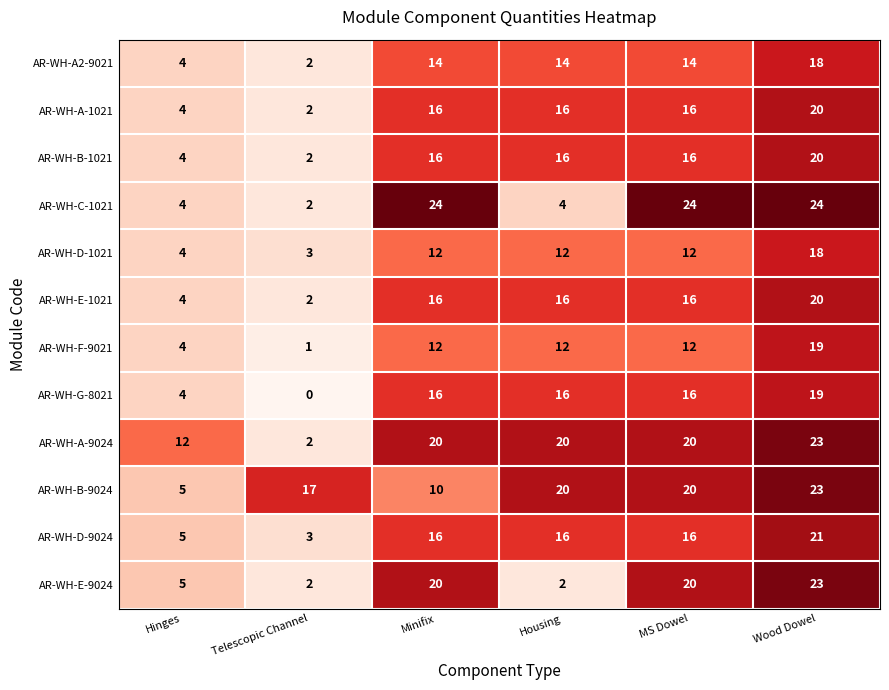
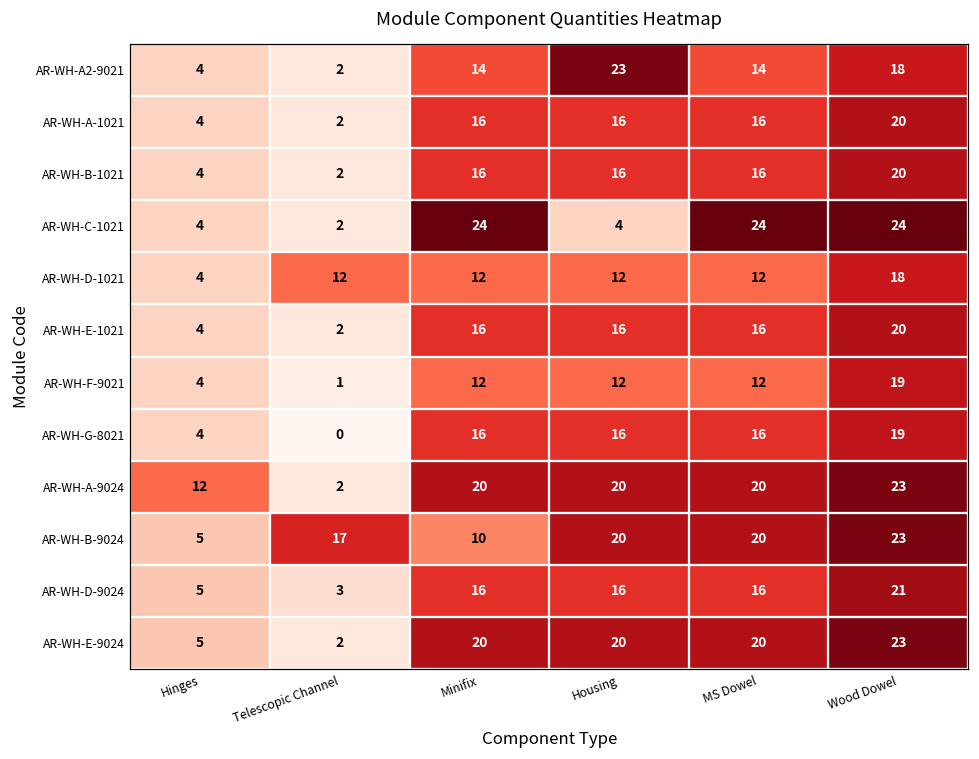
  {
    "AR-WH-A2-9021": {
      "Hinges": 4,
      "Telescopic Channel": 2,
      "Minifix": 14,
-     "Housing": 14,
+     "Housing": 23,
      "MS Dowel": 14,
      "Wood Dowel": 18
    },
    "AR-WH-A-1021": {
      "Hinges": 4,
      "Telescopic Channel": 2,
      "Minifix": 16,
      "Housing": 16,
      "MS Dowel": 16,
      "Wood Dowel": 20
    },
    "AR-WH-B-1021": {
      "Hinges": 4,
      "Telescopic Channel": 2,
      "Minifix": 16,
      "Housing": 16,
      "MS Dowel": 16,
      "Wood Dowel": 20
    },
    "AR-WH-C-1021": {
      "Hinges": 4,
      "Telescopic Channel": 2,
      "Minifix": 24,
      "Housing": 4,
      "MS Dowel": 24,
      "Wood Dowel": 24
    },
    "AR-WH-D-1021": {
      "Hinges": 4,
-     "Telescopic Channel": 3,
+     "Telescopic Channel": 12,
      "Minifix": 12,
      "Housing": 12,
      "MS Dowel": 12,
      "Wood Dowel": 18
    },
    "AR-WH-E-1021": {
      "Hinges": 4,
      "Telescopic Channel": 2,
      "Minifix": 16,
      "Housing": 16,
      "MS Dowel": 16,
      "Wood Dowel": 20
    },
    "AR-WH-F-9021": {
      "Hinges": 4,
      "Telescopic Channel": 1,
      "Minifix": 12,
      "Housing": 12,
      "MS Dowel": 12,
      "Wood Dowel": 19
    },
    "AR-WH-G-8021": {
      "Hinges": 4,
      "Telescopic Channel": 0,
      "Minifix": 16,
      "Housing": 16,
      "MS Dowel": 16,
      "Wood Dowel": 19
    },
    "AR-WH-A-9024": {
      "Hinges": 12,
      "Telescopic Channel": 2,
      "Minifix": 20,
      "Housing": 20,
      "MS Dowel": 20,
      "Wood Dowel": 23
    },
    "AR-WH-B-9024": {
      "Hinges": 5,
      "Telescopic Channel": 17,
      "Minifix": 10,
      "Housing": 20,
      "MS Dowel": 20,
      "Wood Dowel": 23
    },
    "AR-WH-D-9024": {
      "Hinges": 5,
      "Telescopic Channel": 3,
      "Minifix": 16,
      "Housing": 16,
      "MS Dowel": 16,
      "Wood Dowel": 21
    },
    "AR-WH-E-9024": {
      "Hinges": 5,
      "Telescopic Channel": 2,
      "Minifix": 20,
-     "Housing": 2,
+     "Housing": 20,
      "MS Dowel": 20,
      "Wood Dowel": 23
    }
  }
